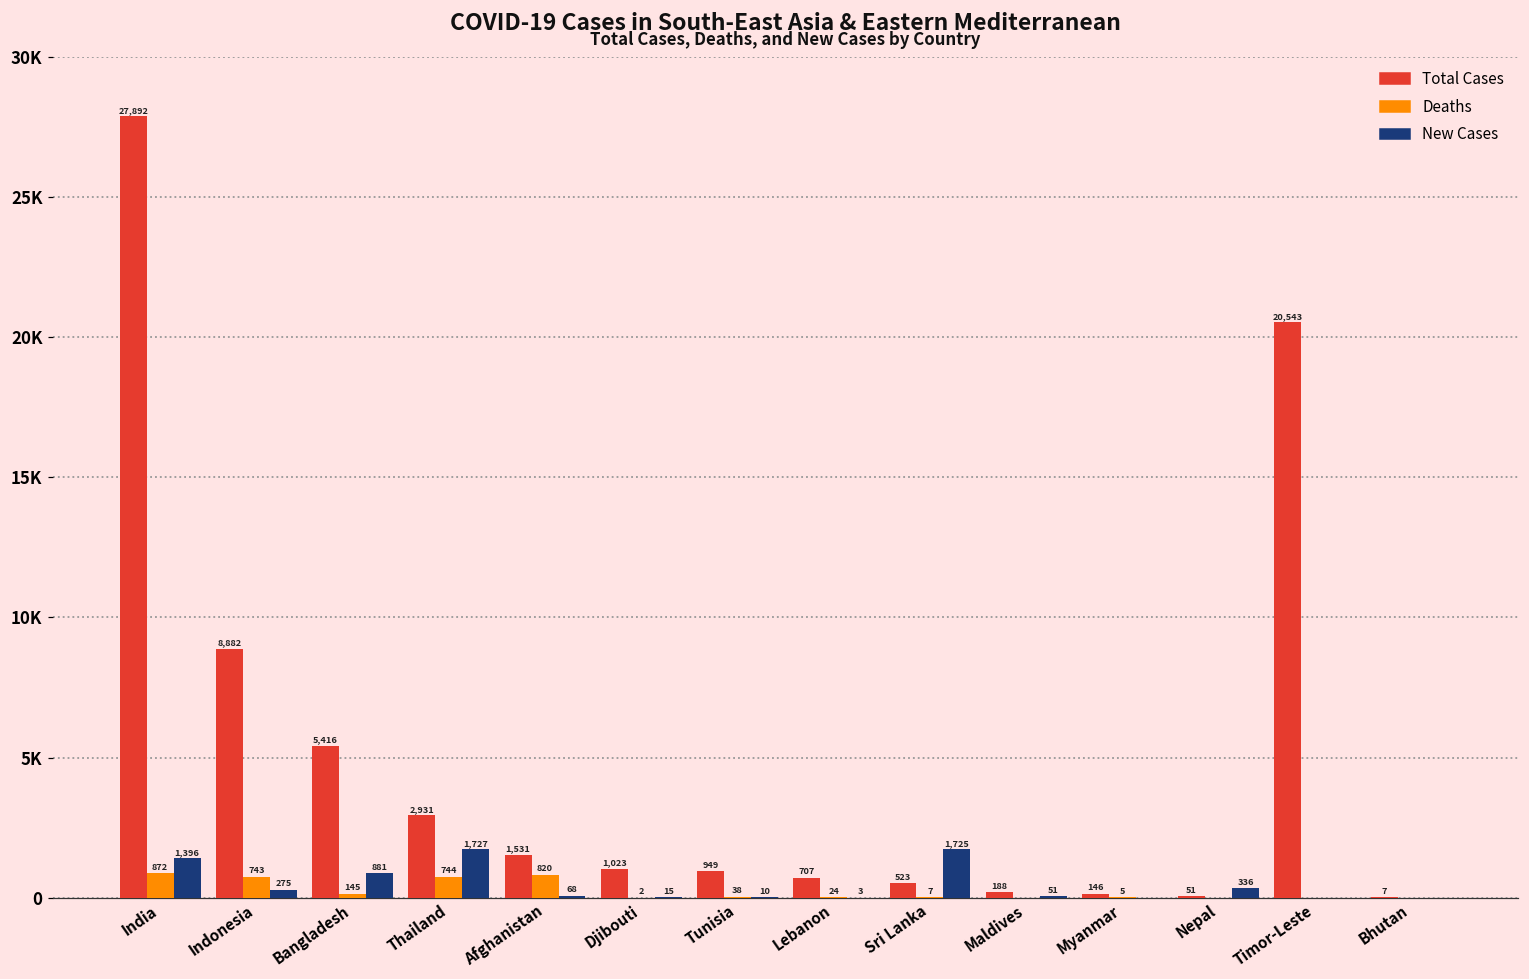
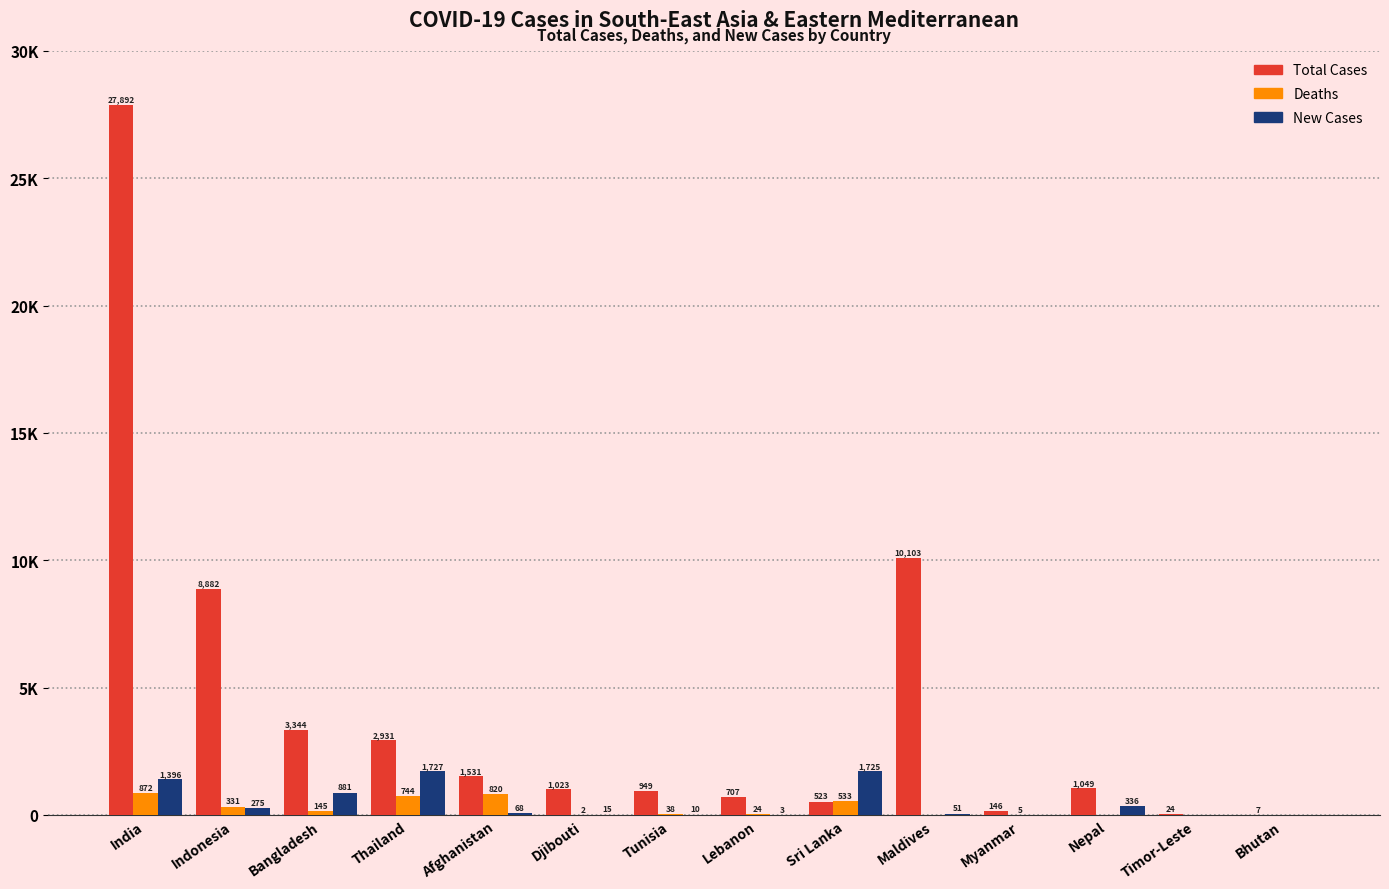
  {
    "Total Cases": {
      "India": "27,892",
      "Indonesia": "8,882",
-     "Bangladesh": "5,416",
+     "Bangladesh": "3,344",
      "Thailand": "2,931",
      "Afghanistan": "1,531",
      "Djibouti": "1,023",
      "Tunisia": "949",
      "Lebanon": "707",
      "Sri Lanka": "523",
-     "Maldives": "188",
+     "Maldives": "10,103",
      "Myanmar": "146",
-     "Nepal": "51",
-     "Timor-Leste": "20,543",
+     "Nepal": "1,049",
+     "Timor-Leste": "24",
      "Bhutan": "7"
    },
    "Deaths": {
      "India": "872",
-     "Indonesia": "743",
+     "Indonesia": "331",
      "Bangladesh": "145",
      "Thailand": "744",
      "Afghanistan": "820",
      "Djibouti": "2",
      "Tunisia": "38",
      "Lebanon": "24",
-     "Sri Lanka": "7",
+     "Sri Lanka": "533",
      "Myanmar": "5"
    },
    "New Cases": {
      "India": "1,396",
      "Indonesia": "275",
      "Bangladesh": "881",
      "Thailand": "1,727",
      "Afghanistan": "68",
      "Djibouti": "15",
      "Tunisia": "10",
      "Lebanon": "3",
      "Sri Lanka": "1,725",
      "Maldives": "51",
      "Nepal": "336"
    }
  }
